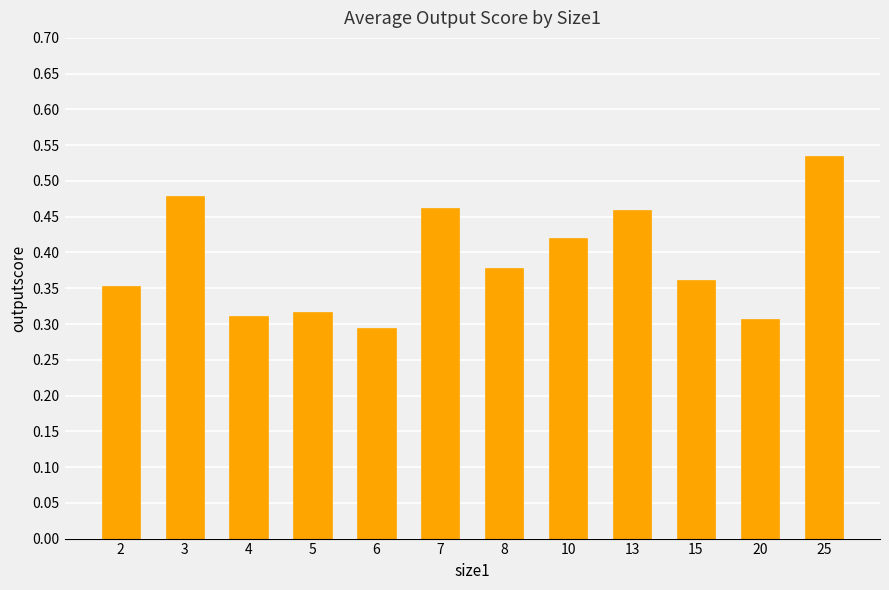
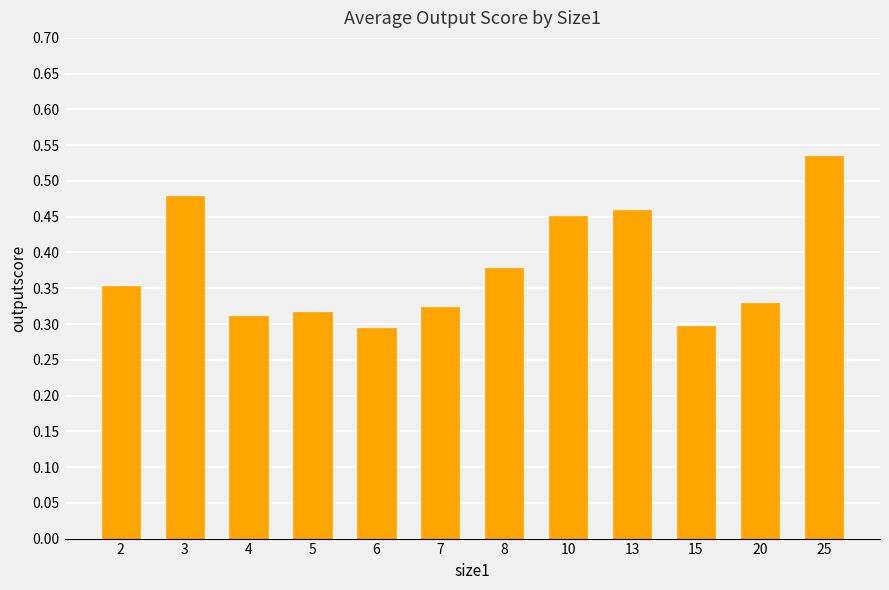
  {
    "2": 0.35,
    "3": 0.48,
    "4": 0.31,
    "5": 0.32,
    "6": 0.29,
-   "7": 0.46,
+   "7": 0.32,
    "8": 0.38,
-   "10": 0.42,
+   "10": 0.45,
    "13": 0.46,
-   "15": 0.36,
-   "20": 0.31,
+   "15": 0.30,
+   "20": 0.33,
    "25": 0.53
  }
